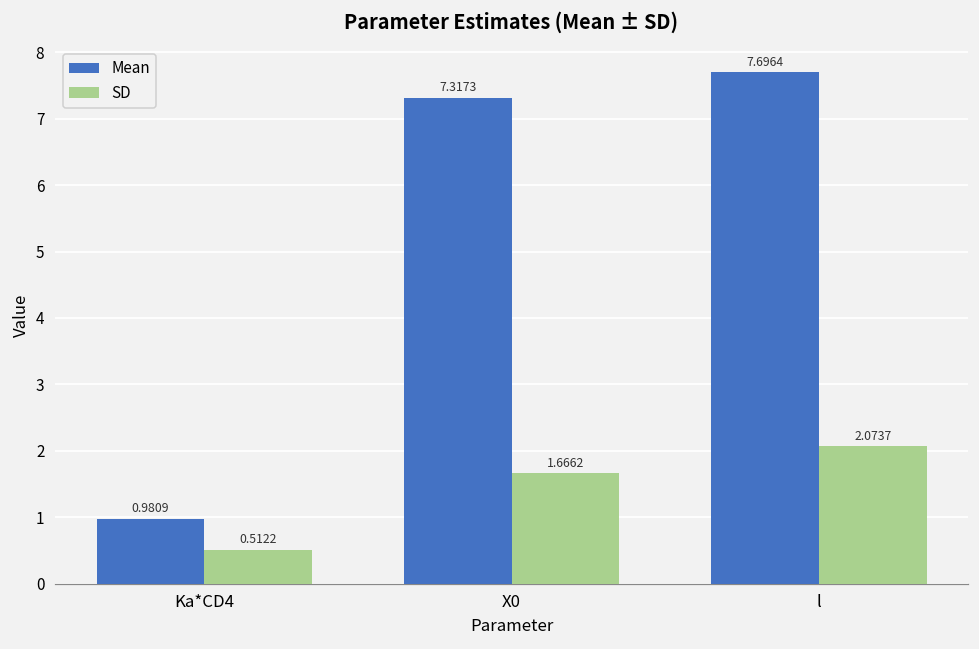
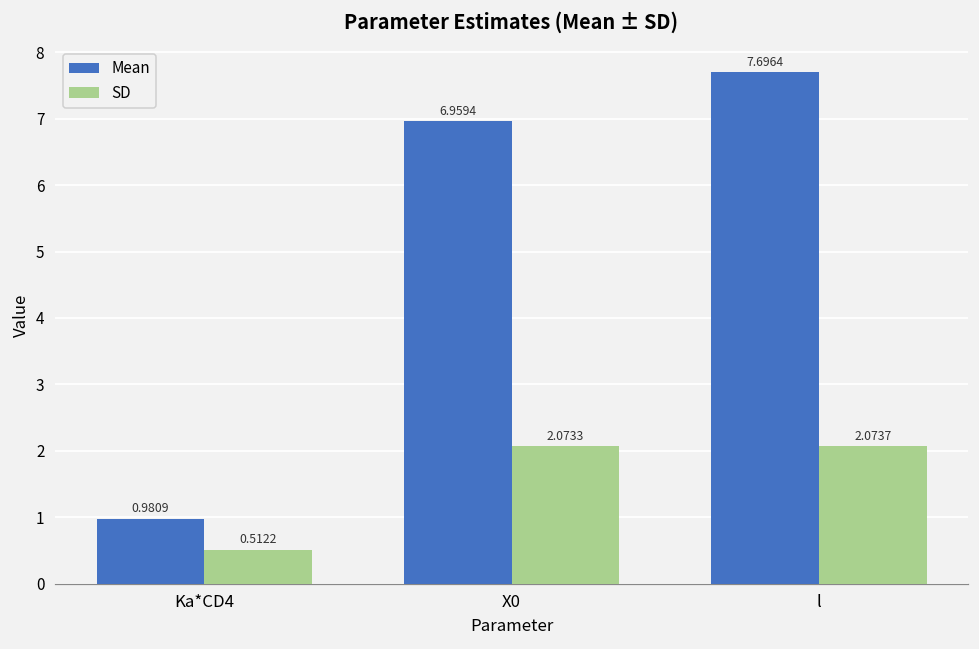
  {
    "Mean": {
      "Ka*CD4": 0.9809,
-     "X0": 7.3173,
+     "X0": 6.9594,
      "l": 7.6964
    },
    "SD": {
      "Ka*CD4": 0.5122,
-     "X0": 1.6662,
+     "X0": 2.0733,
      "l": 2.0737
    }
  }
